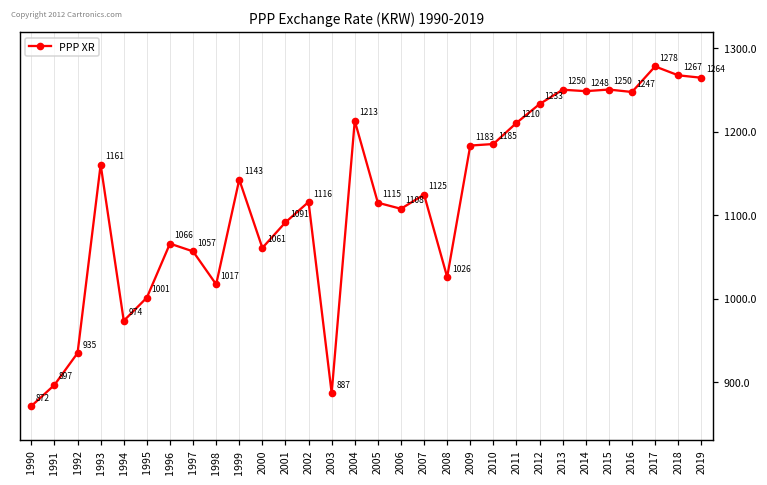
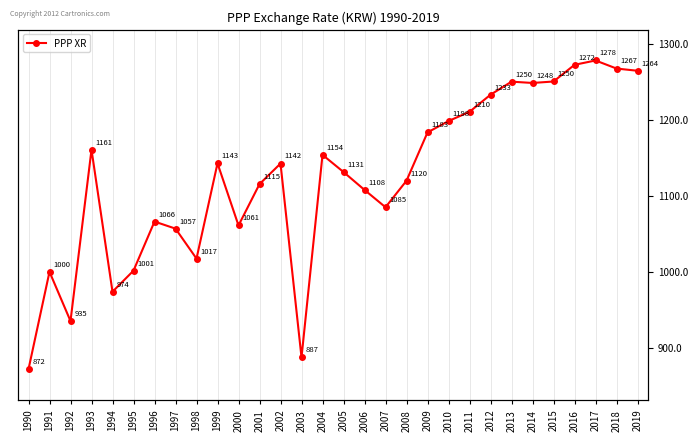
  {
    "1990": 872,
-   "1991": 897,
+   "1991": 1000,
    "1992": 935,
    "1993": 1161,
    "1994": 974,
    "1995": 1001,
    "1996": 1066,
    "1997": 1057,
    "1998": 1017,
    "1999": 1143,
    "2000": 1061,
-   "2001": 1091,
-   "2002": 1116,
+   "2001": 1115,
+   "2002": 1142,
    "2003": 887,
-   "2004": 1213,
-   "2005": 1115,
-   "2007": 1125,
-   "2008": 1026,
+   "2004": 1154,
+   "2005": 1131,
+   "2007": 1085,
+   "2008": 1120,
    "2009": 1183,
-   "2010": 1185,
+   "2010": 1198,
    "2011": 1210,
    "2013": 1250,
    "2014": 1248,
    "2015": 1250,
-   "2016": 1247,
+   "2016": 1272,
    "2017": 1278,
    "2018": 1267,
    "2019": 1264
  }
